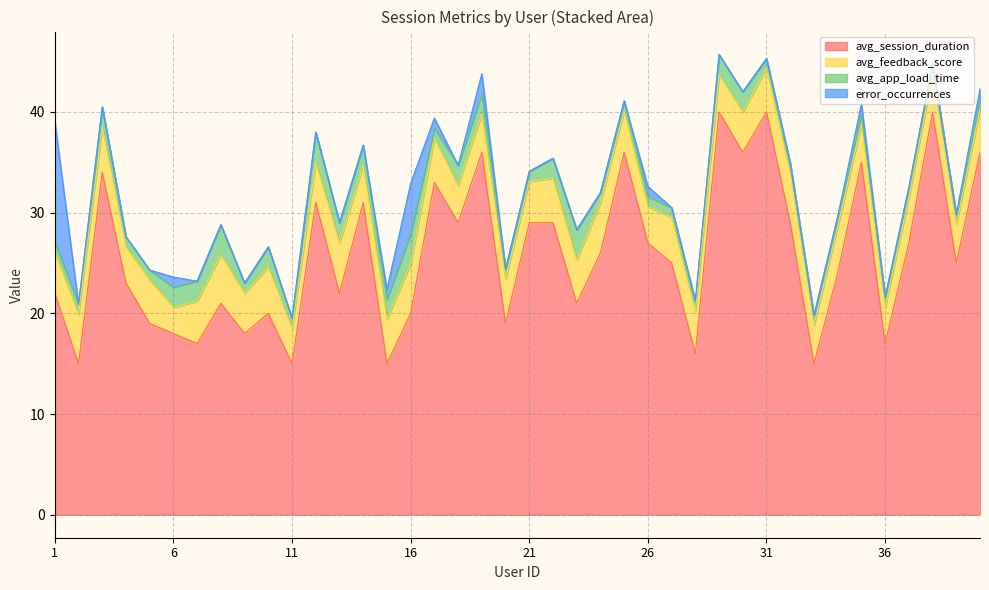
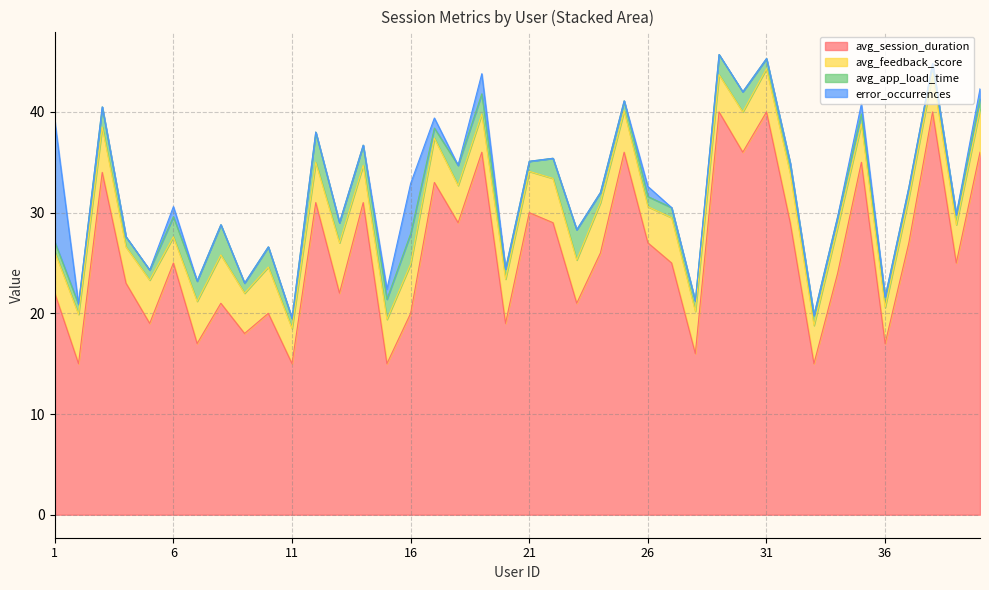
  {
    "avg_session_duration": {
      "1": 22,
-     "6": 18,
+     "6": 25,
      "11": 15,
      "16": 20,
-     "21": 29,
+     "21": 30,
      "26": 27,
      "31": 40,
      "36": 17
    },
    "avg_feedback_score": {
      "1": 4,
      "6": 2.6,
      "11": 3.5,
      "16": 5,
      "21": 4,
      "26": 3.6,
      "31": 4.3,
      "36": 3.6
    },
    "avg_app_load_time": {
      "1": 1,
      "6": 2,
      "16": 3,
      "26": 1
    },
    "error_occurrences": {
      "1": 12,
      "6": 1,
      "16": 5,
      "26": 1
    }
  }
